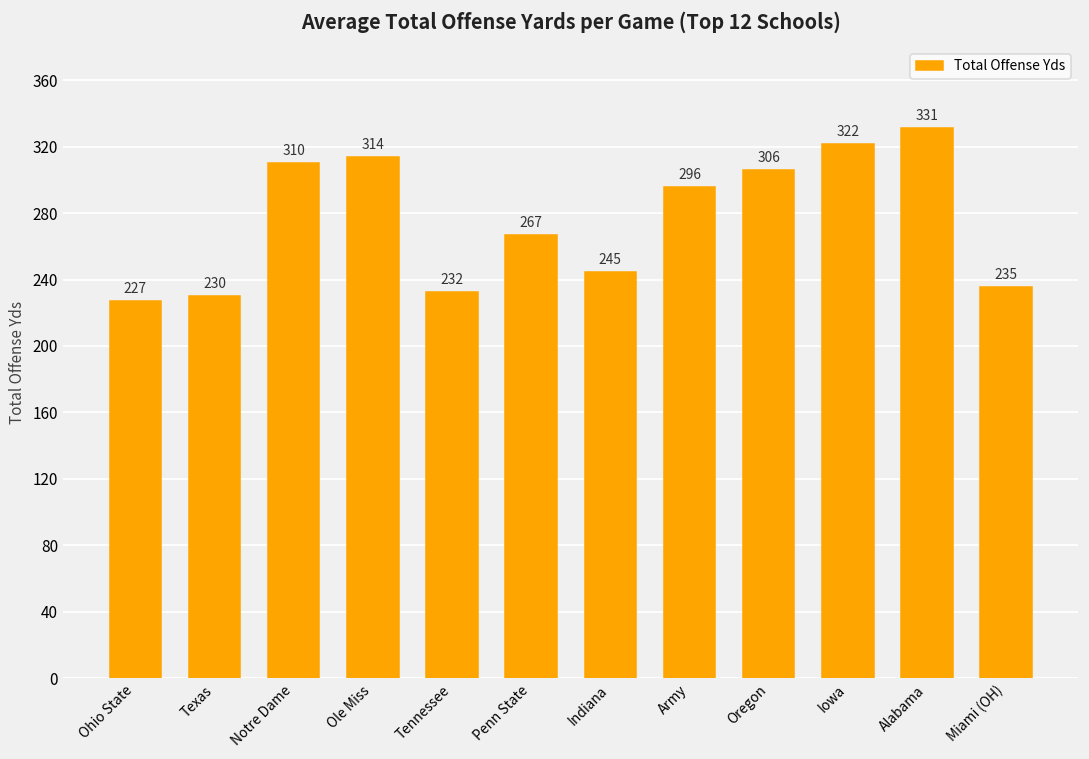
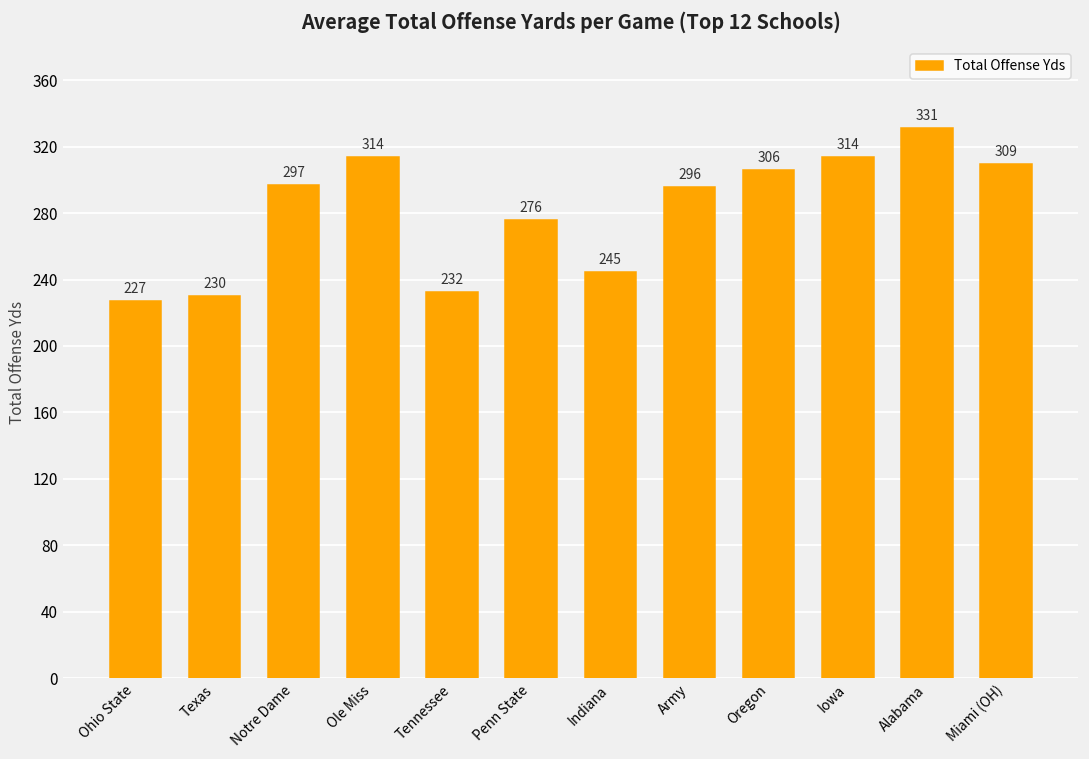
  {
    "Ohio State": 227,
    "Texas": 230,
-   "Notre Dame": 310,
+   "Notre Dame": 297,
    "Ole Miss": 314,
    "Tennessee": 232,
-   "Penn State": 267,
+   "Penn State": 276,
    "Indiana": 245,
    "Army": 296,
    "Oregon": 306,
-   "Iowa": 322,
+   "Iowa": 314,
    "Alabama": 331,
-   "Miami (OH)": 235
+   "Miami (OH)": 309
  }
